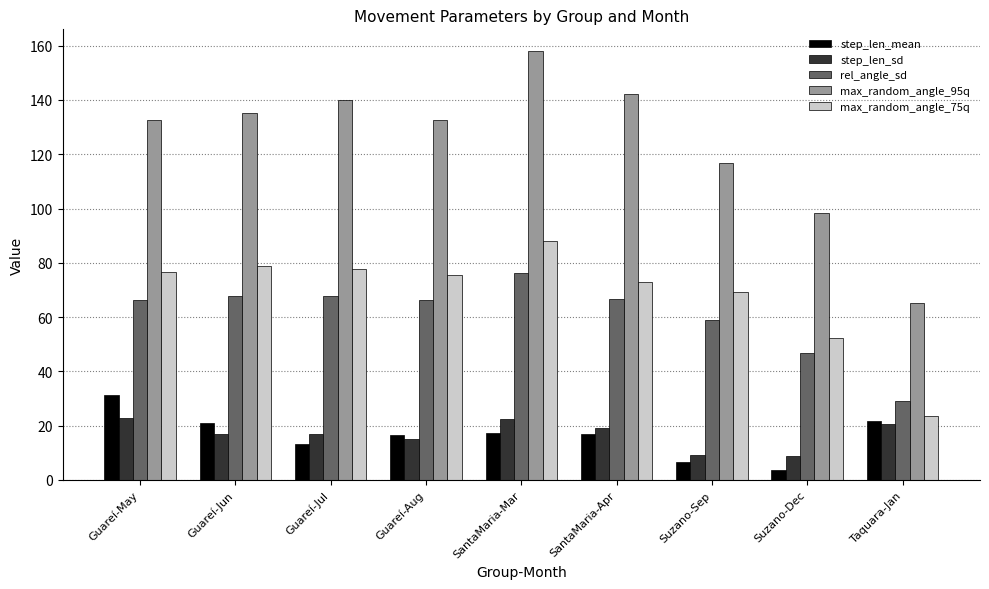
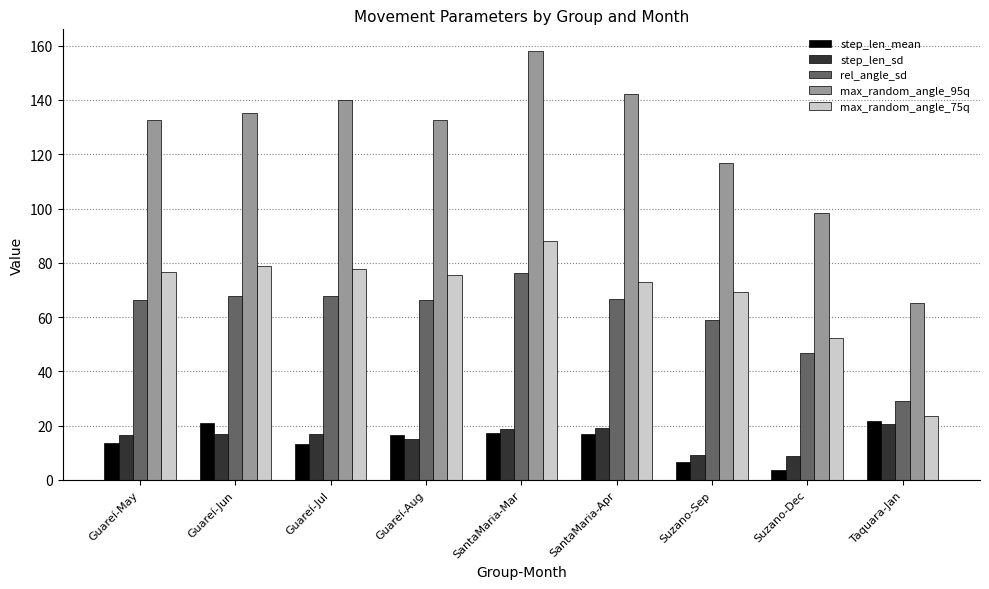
  {
    "step_len_mean": {
-     "Guareí-May": 31,
+     "Guareí-May": 14,
      "Guareí-Jun": 21,
      "Guareí-Jul": 13,
      "Guareí-Aug": 17,
      "SantaMaria-Mar": 17,
      "SantaMaria-Apr": 17,
      "Suzano-Sep": 7,
      "Suzano-Dec": 4,
      "Taquara-Jan": 22
    },
    "step_len_sd": {
-     "Guareí-May": 23,
+     "Guareí-May": 16,
      "Guareí-Jun": 17,
      "Guareí-Jul": 17,
      "Guareí-Aug": 15,
-     "SantaMaria-Mar": 22,
+     "SantaMaria-Mar": 19,
      "SantaMaria-Apr": 19,
      "Suzano-Sep": 9,
      "Suzano-Dec": 9,
      "Taquara-Jan": 21
    },
    "rel_angle_sd": {
      "Guareí-May": 66,
      "Guareí-Jun": 68,
      "Guareí-Jul": 68,
      "Guareí-Aug": 66,
      "SantaMaria-Mar": 76,
      "SantaMaria-Apr": 67,
      "Suzano-Sep": 59,
      "Suzano-Dec": 47,
      "Taquara-Jan": 29
    },
    "max_random_angle_95q": {
      "Guareí-May": 133,
      "Guareí-Jun": 135,
      "Guareí-Jul": 140,
      "Guareí-Aug": 133,
      "SantaMaria-Mar": 158,
      "SantaMaria-Apr": 142,
      "Suzano-Sep": 117,
      "Suzano-Dec": 98,
      "Taquara-Jan": 65
    },
    "max_random_angle_75q": {
      "Guareí-May": 77,
      "Guareí-Jun": 79,
      "Guareí-Jul": 78,
      "Guareí-Aug": 75,
      "SantaMaria-Mar": 88,
      "SantaMaria-Apr": 73,
      "Suzano-Sep": 69,
      "Suzano-Dec": 52,
      "Taquara-Jan": 24
    }
  }
